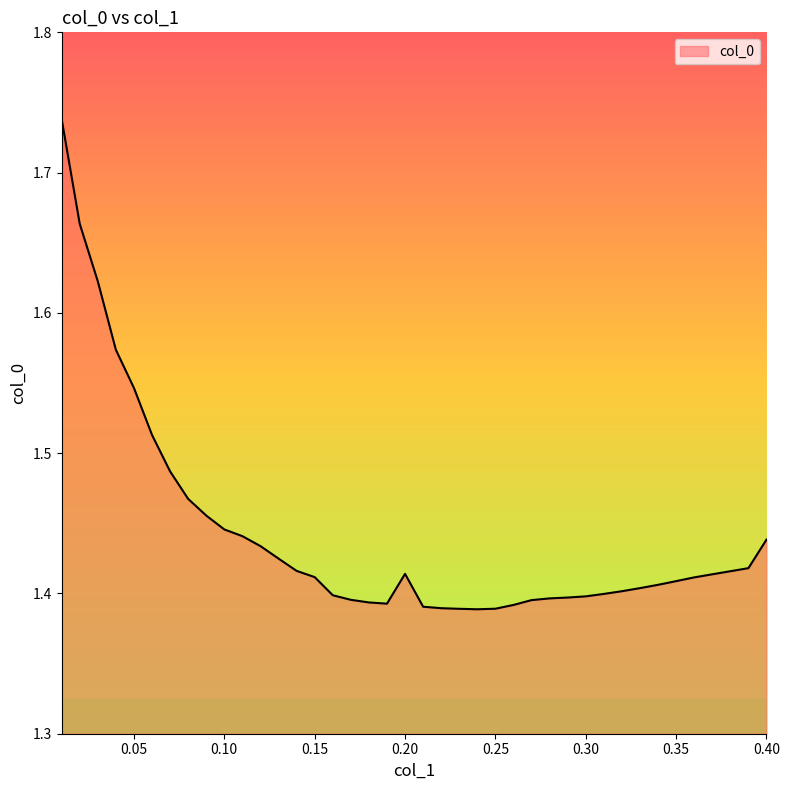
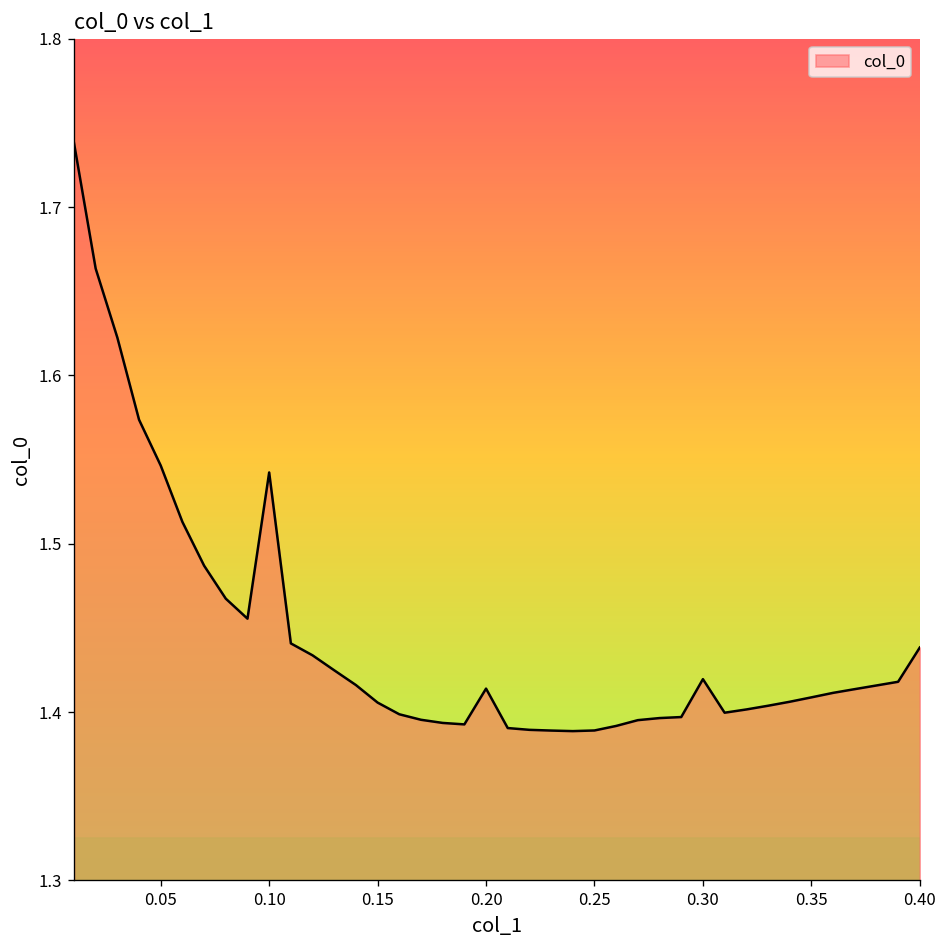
  {
    "0.05": 1.546,
-   "0.10": 1.446,
-   "0.15": 1.412,
+   "0.10": 1.542,
+   "0.15": 1.406,
    "0.20": 1.414,
    "0.25": 1.389,
-   "0.30": 1.398,
+   "0.30": 1.420,
    "0.35": 1.409,
    "0.40": 1.438
  }
